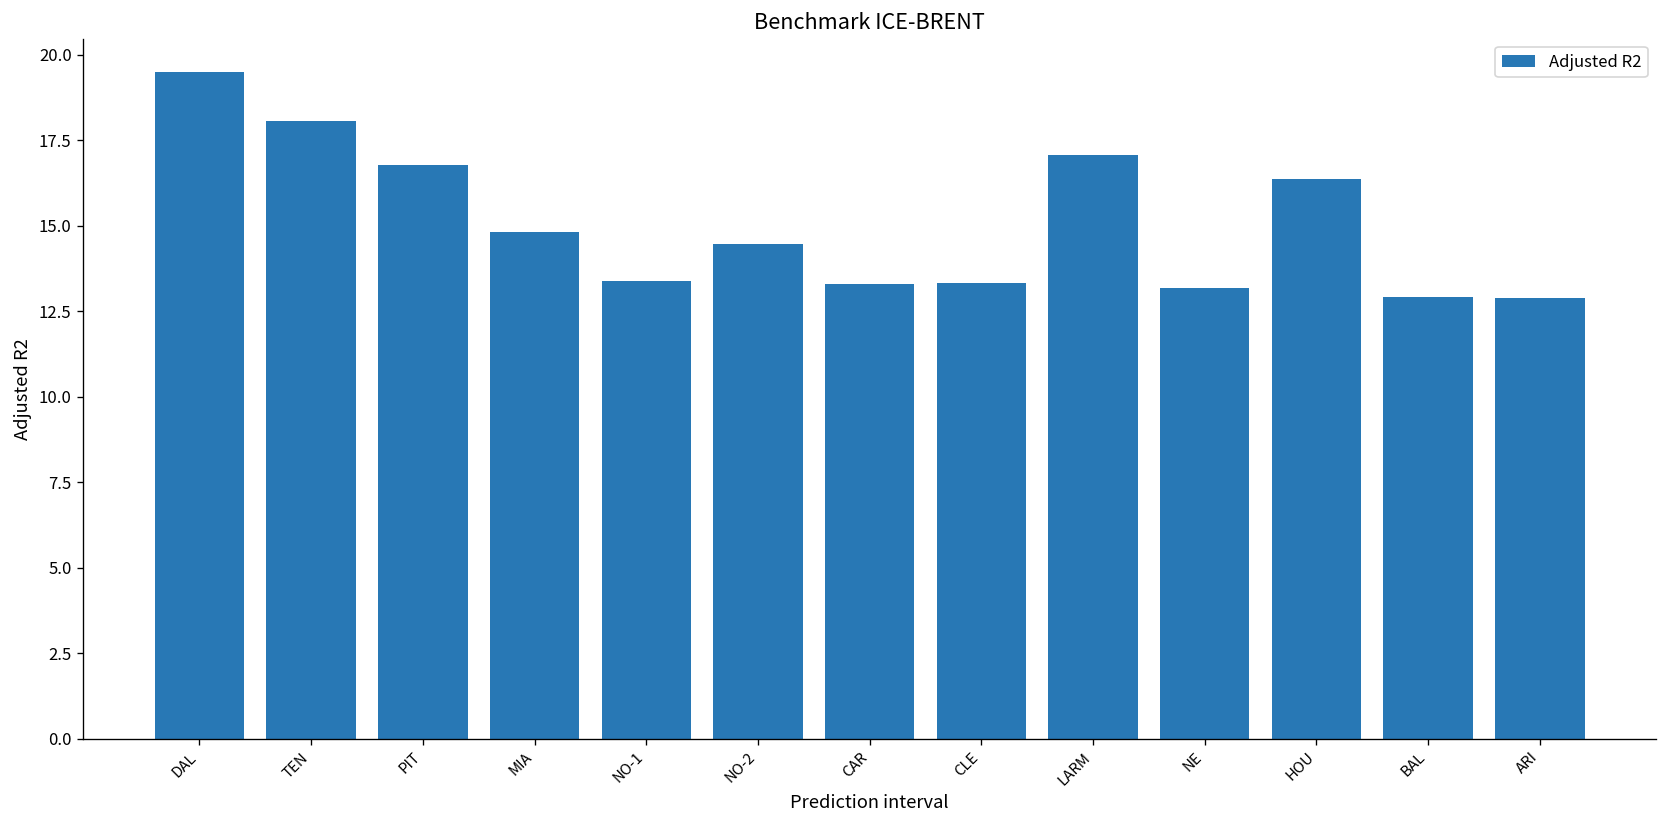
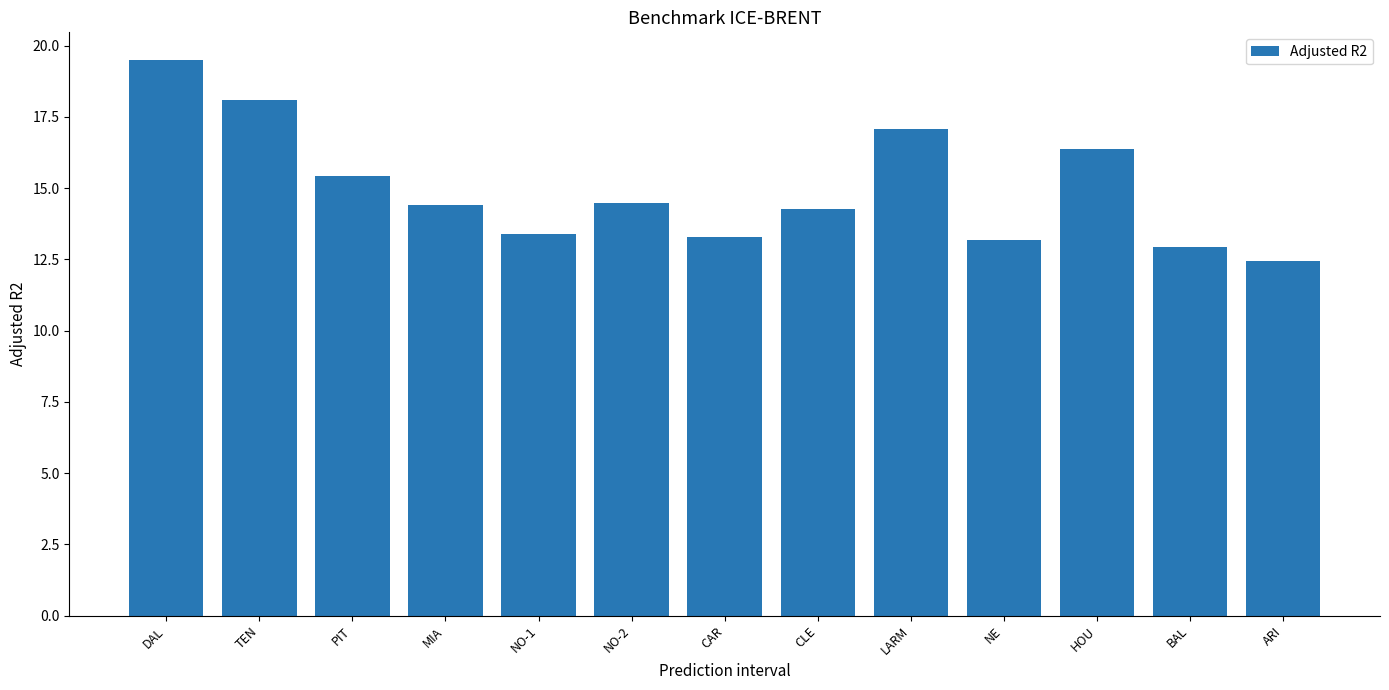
  {
    "DAL": 19.5,
    "TEN": 18.1,
-   "PIT": 16.8,
-   "MIA": 14.8,
+   "PIT": 15.4,
+   "MIA": 14.4,
    "NO-1": 13.4,
    "NO-2": 14.5,
    "CAR": 13.3,
-   "CLE": 13.3,
+   "CLE": 14.3,
    "LARM": 17.1,
    "NE": 13.2,
    "HOU": 16.4,
    "BAL": 12.9,
-   "ARI": 12.9
+   "ARI": 12.5
  }
